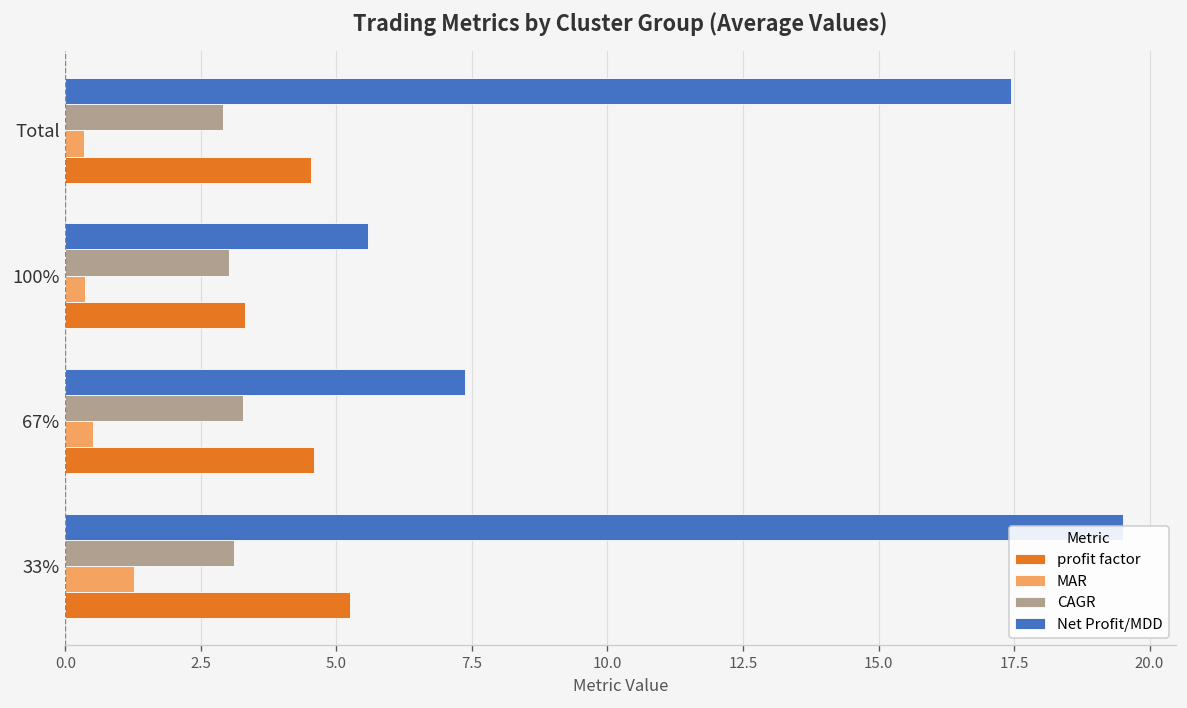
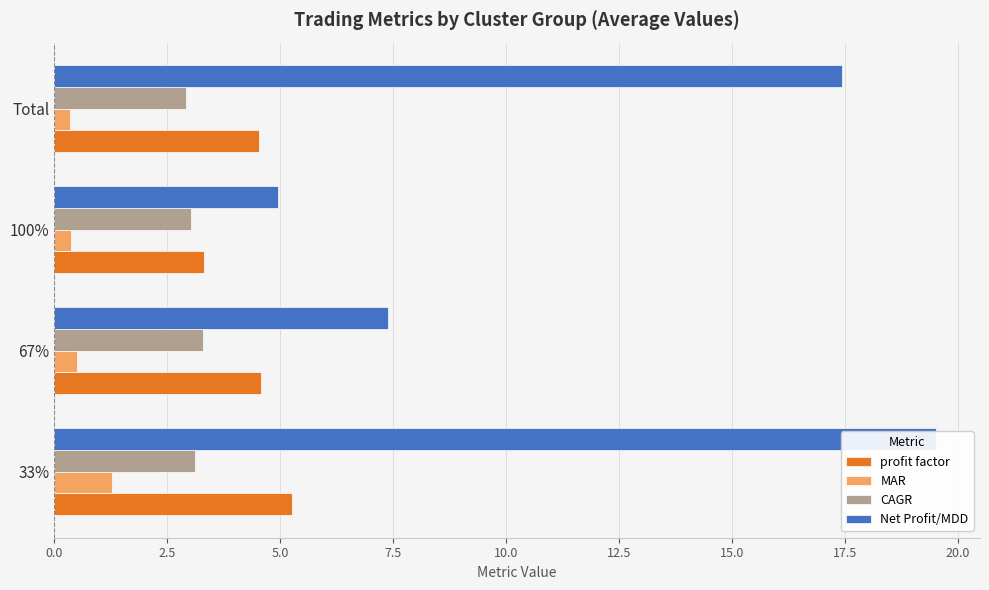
  {
    "profit factor": {
      "Total": 4.5,
      "100%": 3.3,
      "67%": 4.6,
      "33%": 5.3
    },
    "MAR": {
      "Total": 0.3,
      "100%": 0.4,
      "67%": 0.5,
      "33%": 1.3
    },
    "CAGR": {
      "Total": 2.9,
      "100%": 3.0,
      "67%": 3.3,
      "33%": 3.1
    },
    "Net Profit/MDD": {
      "Total": 17.4,
-     "100%": 5.6,
+     "100%": 4.9,
      "67%": 7.4
    }
  }
